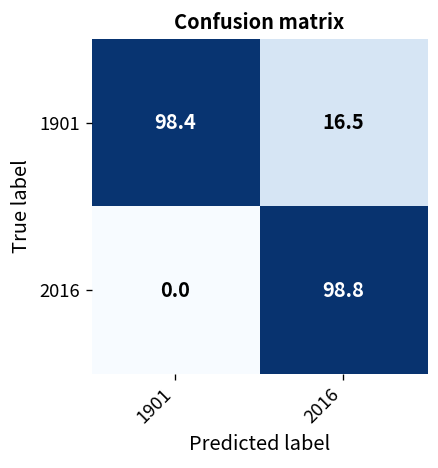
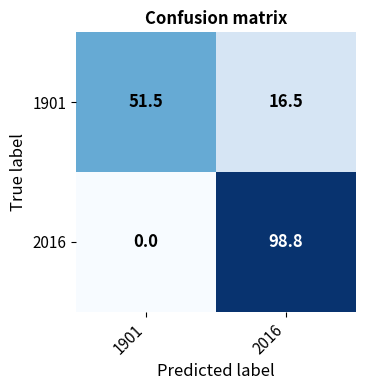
  {
    "1901": {
-     "1901": 98.4,
+     "1901": 51.5,
      "2016": 16.5
    },
    "2016": {
      "1901": 0.0,
      "2016": 98.8
    }
  }
